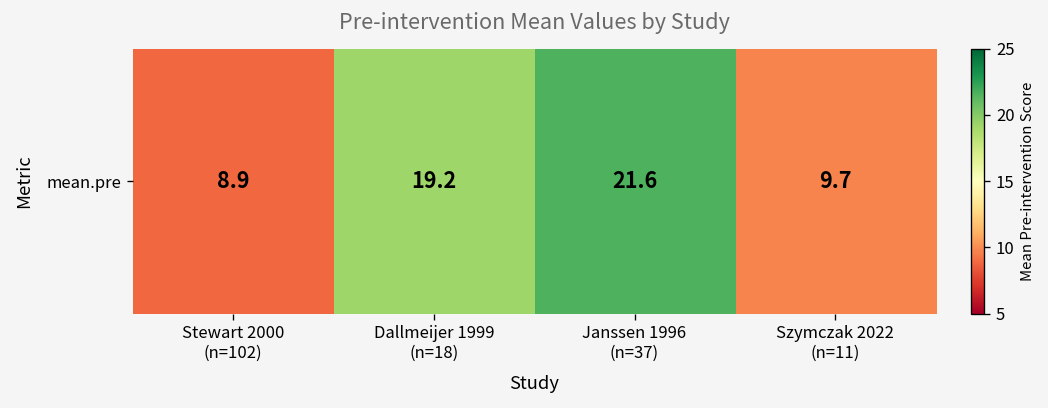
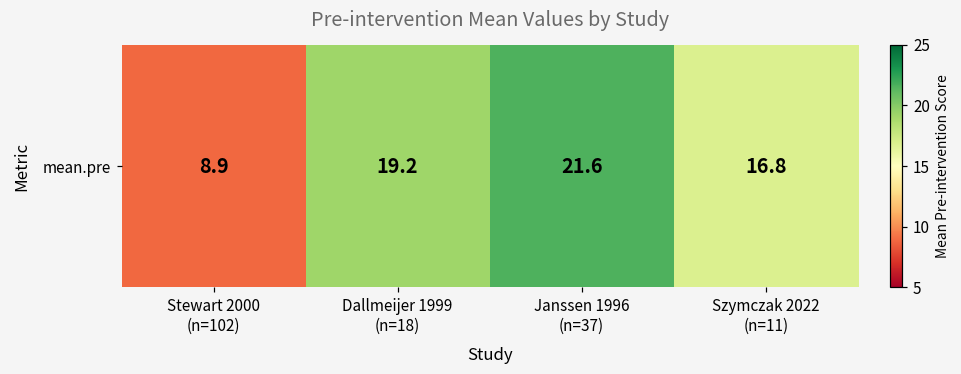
  {
    "mean.pre": {
      "Stewart 2000 (n=102)": 8.9,
      "Dallmeijer 1999 (n=18)": 19.2,
      "Janssen 1996 (n=37)": 21.6,
-     "Szymczak 2022 (n=11)": 9.7
+     "Szymczak 2022 (n=11)": 16.8
    }
  }
